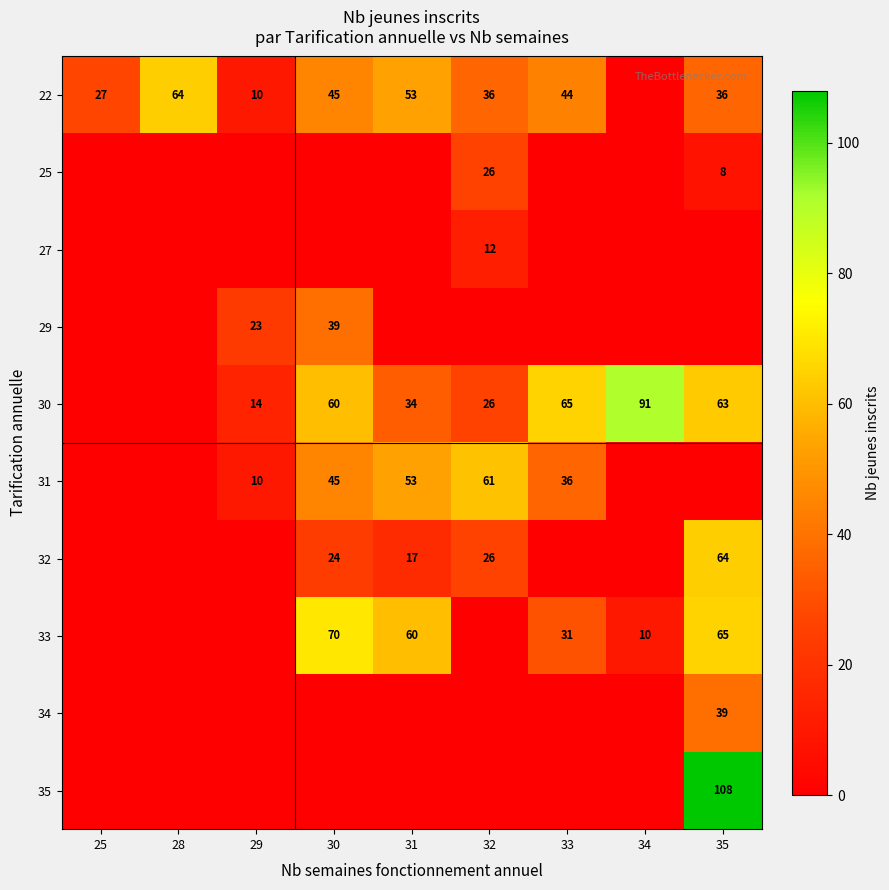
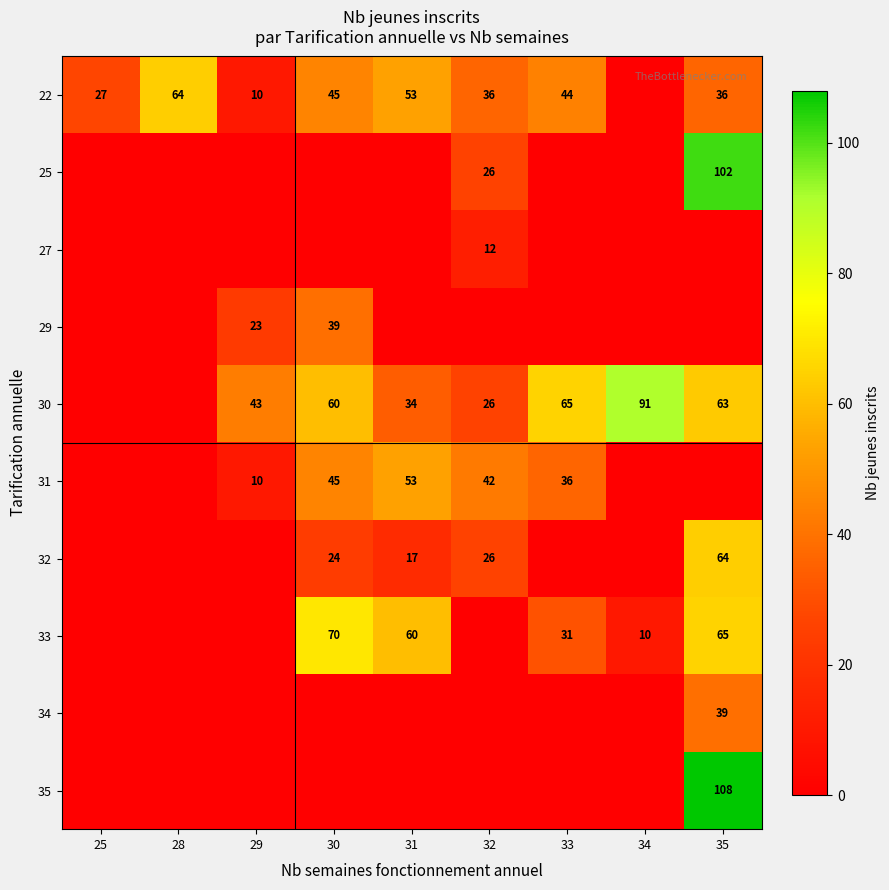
  {
    "22": {
      "25": 27,
      "28": 64,
      "29": 10,
      "30": 45,
      "31": 53,
      "32": 36,
      "33": 44
    },
    "25": {
      "32": 26,
-     "35": 8
+     "35": 102
    },
    "27": {
      "32": 12
    },
    "29": {
      "29": 23,
      "30": 39
    },
    "30": {
-     "29": 14,
+     "29": 43,
      "30": 60,
      "31": 34,
      "32": 26,
      "33": 65,
      "34": 91,
      "35": 63
    },
    "31": {
      "29": 10,
      "30": 45,
      "31": 53,
-     "32": 61,
+     "32": 42,
      "33": 36
    },
    "32": {
      "30": 24,
      "31": 17,
      "32": 26,
      "35": 64
    },
    "33": {
      "30": 70,
      "31": 60,
      "33": 31,
      "34": 10,
      "35": 65
    },
    "34": {
      "35": 39
    },
    "35": {
      "35": 108
    }
  }
